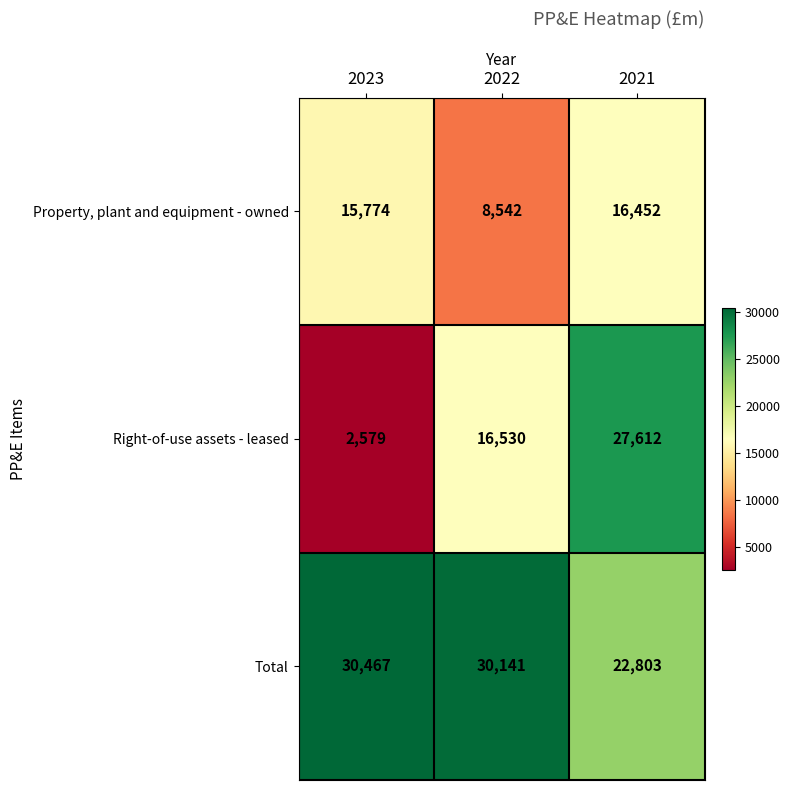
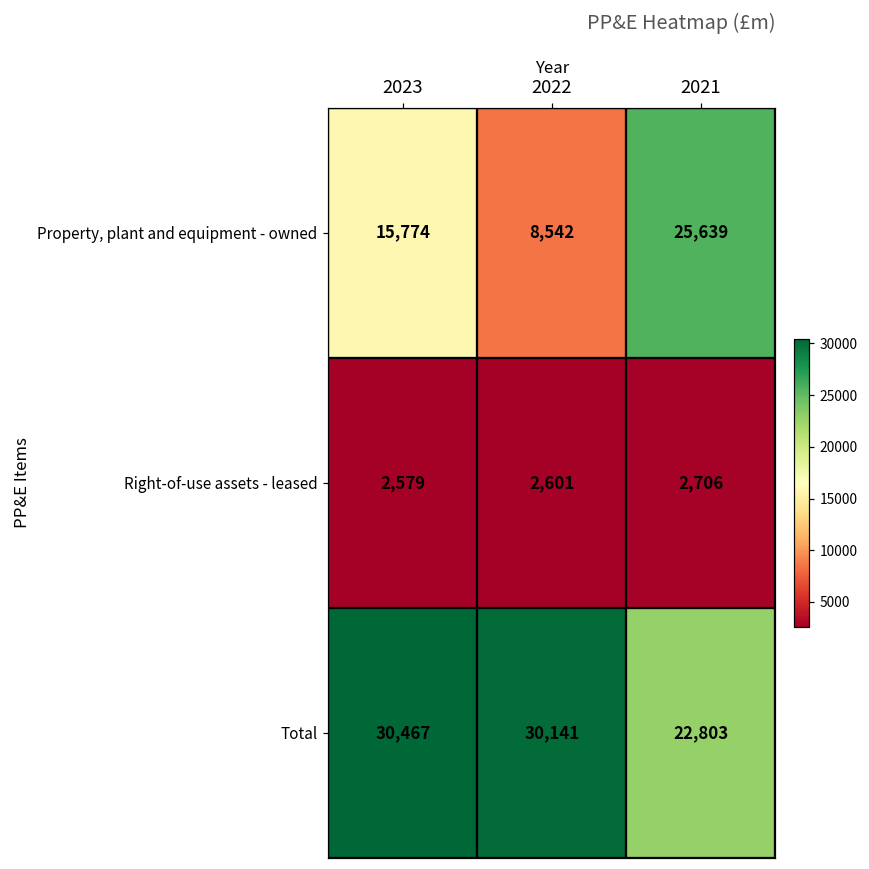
  {
    "Property, plant and equipment - owned": {
      "2023": "15,774",
      "2022": "8,542",
-     "2021": "16,452"
+     "2021": "25,639"
    },
    "Right-of-use assets - leased": {
      "2023": "2,579",
-     "2022": "16,530",
-     "2021": "27,612"
+     "2022": "2,601",
+     "2021": "2,706"
    },
    "Total": {
      "2023": "30,467",
      "2022": "30,141",
      "2021": "22,803"
    }
  }
